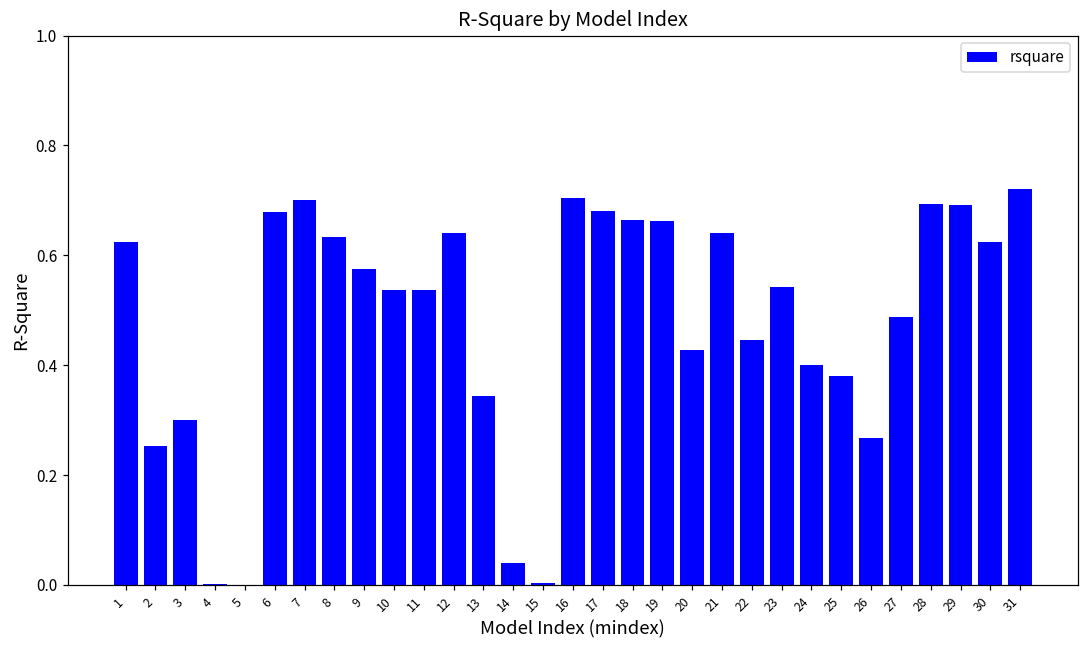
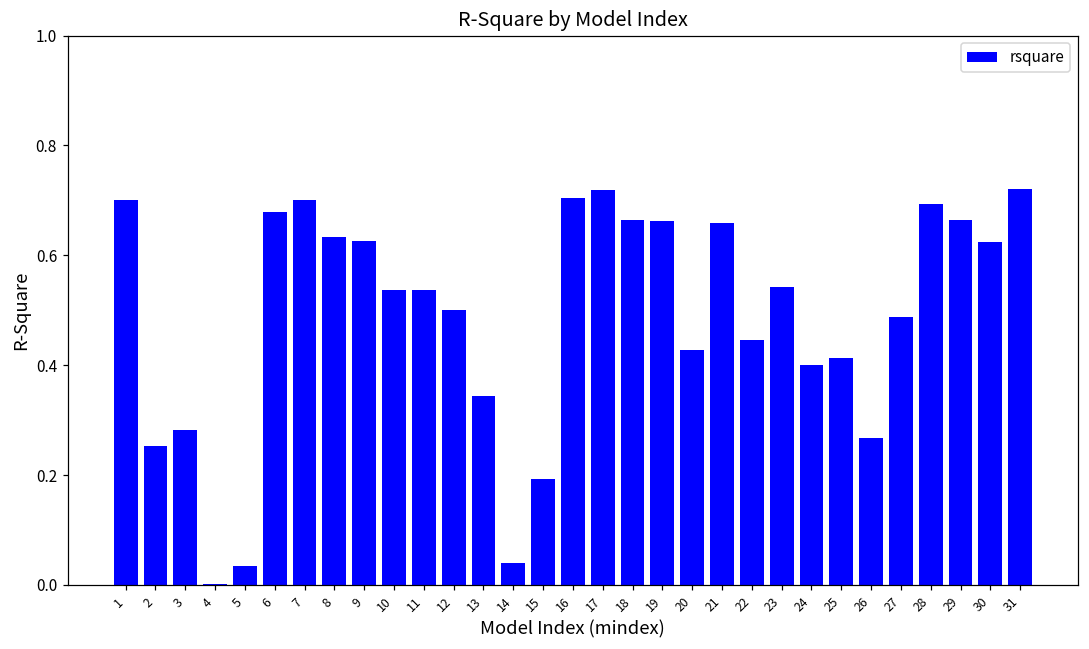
  {
-   "1": 0.62,
+   "1": 0.70,
    "2": 0.25,
-   "3": 0.30,
-   "5": 0.00,
+   "3": 0.28,
+   "5": 0.03,
    "6": 0.68,
    "7": 0.70,
    "8": 0.63,
-   "9": 0.58,
+   "9": 0.63,
    "10": 0.54,
    "11": 0.54,
-   "12": 0.64,
+   "12": 0.50,
    "13": 0.34,
    "14": 0.04,
-   "15": 0.00,
+   "15": 0.19,
    "16": 0.70,
-   "17": 0.68,
+   "17": 0.72,
    "18": 0.66,
    "19": 0.66,
    "20": 0.43,
-   "21": 0.64,
+   "21": 0.66,
    "22": 0.45,
    "23": 0.54,
    "24": 0.40,
-   "25": 0.38,
+   "25": 0.41,
    "26": 0.27,
    "27": 0.49,
    "28": 0.69,
-   "29": 0.69,
+   "29": 0.67,
    "30": 0.62,
    "31": 0.72
  }
